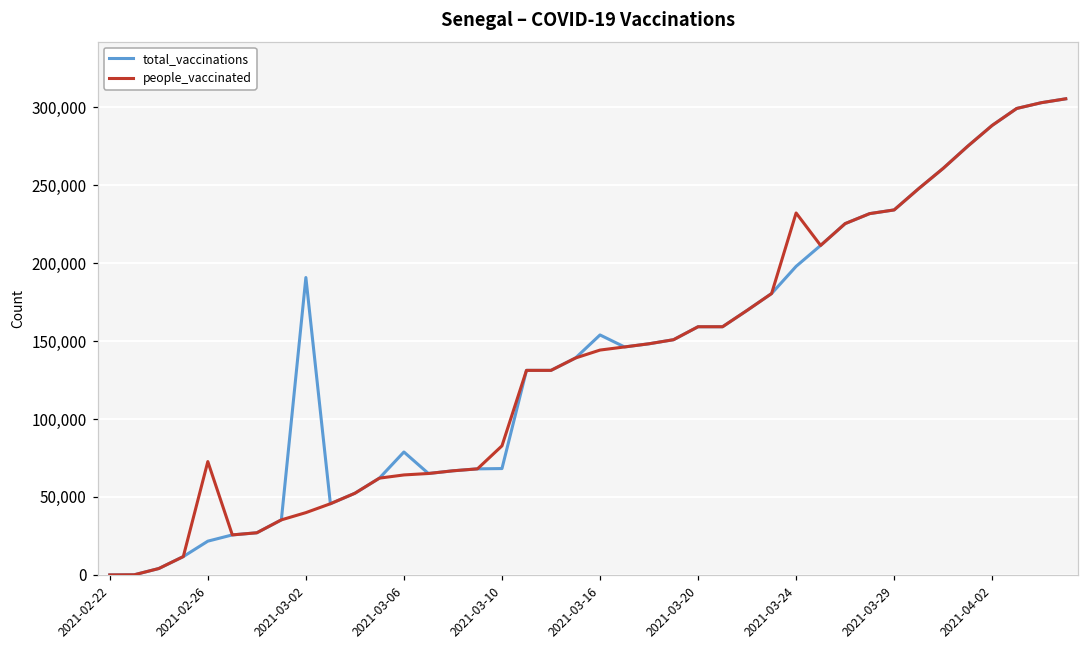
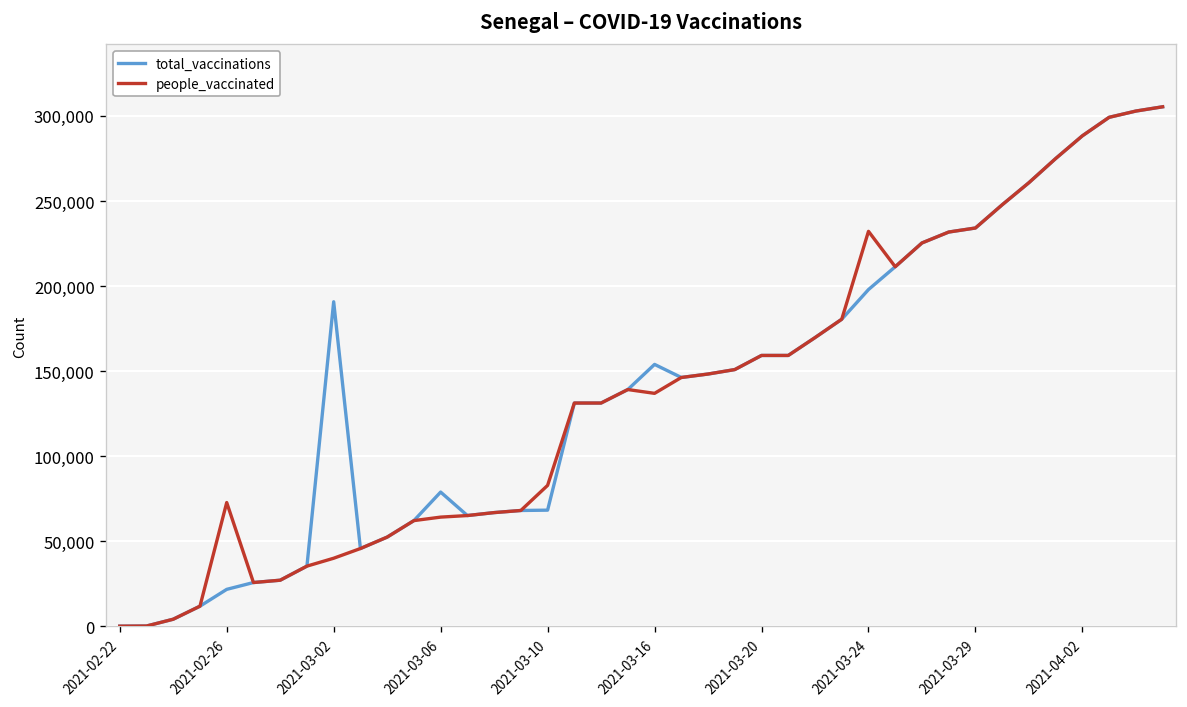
  {
    "total_vaccinations": {
      "2021-02-26": "22,000",
      "2021-03-02": "191,000",
      "2021-03-06": "79,000",
      "2021-03-10": "68,000",
      "2021-03-16": "154,000",
      "2021-03-24": "198,000"
    },
    "people_vaccinated": {
      "2021-02-26": "73,000",
      "2021-03-02": "40,000",
      "2021-03-06": "64,000",
      "2021-03-10": "83,000",
-     "2021-03-16": "144,000",
+     "2021-03-16": "137,000",
      "2021-03-24": "232,000"
    }
  }
